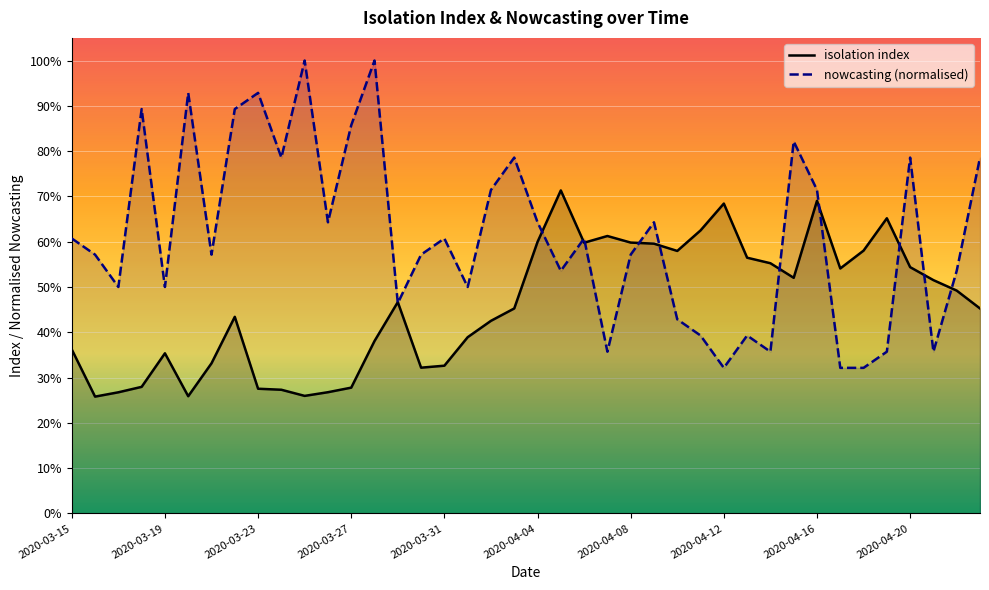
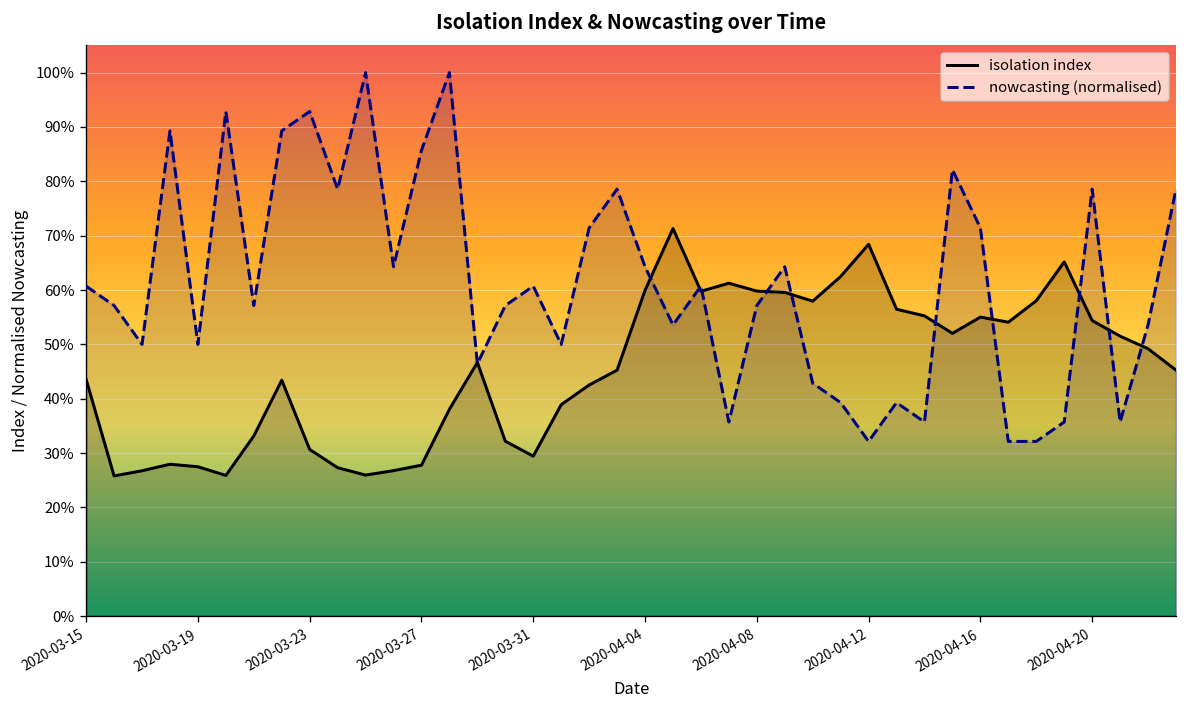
  {
    "isolation index": {
-     "2020-03-15": "36%",
-     "2020-03-19": "35%",
-     "2020-03-23": "28%",
+     "2020-03-15": "44%",
+     "2020-03-19": "27%",
+     "2020-03-23": "31%",
      "2020-03-27": "28%",
-     "2020-03-31": "33%",
+     "2020-03-31": "29%",
      "2020-04-04": "60%",
      "2020-04-08": "60%",
      "2020-04-12": "68%",
-     "2020-04-16": "69%",
+     "2020-04-16": "55%",
      "2020-04-20": "54%"
    },
    "nowcasting (normalised)": {
      "2020-03-15": "61%",
      "2020-03-19": "50%",
      "2020-03-23": "93%",
      "2020-03-27": "86%",
      "2020-03-31": "61%",
      "2020-04-04": "64%",
      "2020-04-08": "57%",
      "2020-04-12": "32%",
      "2020-04-16": "71%",
      "2020-04-20": "79%"
    }
  }
